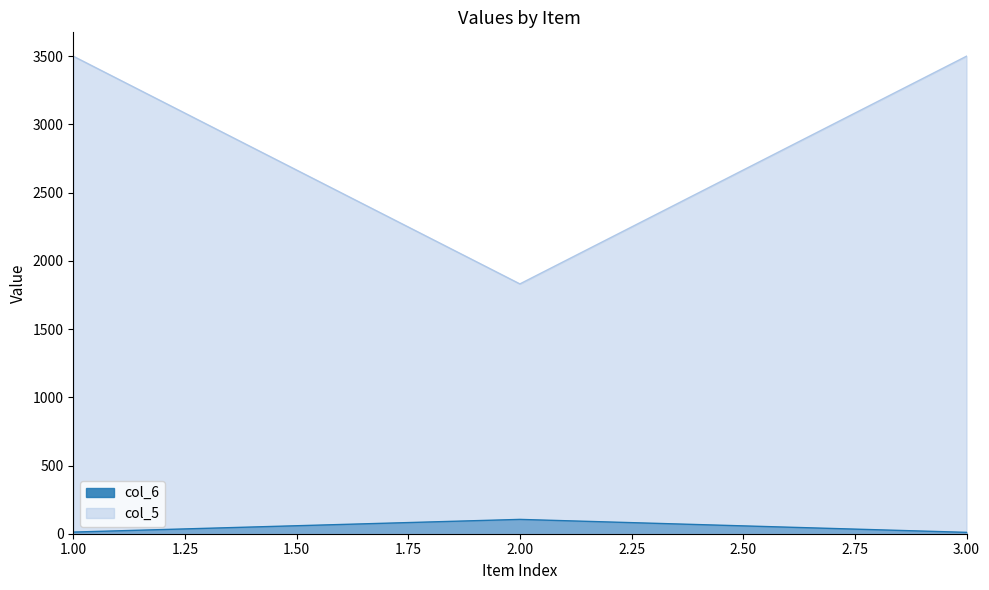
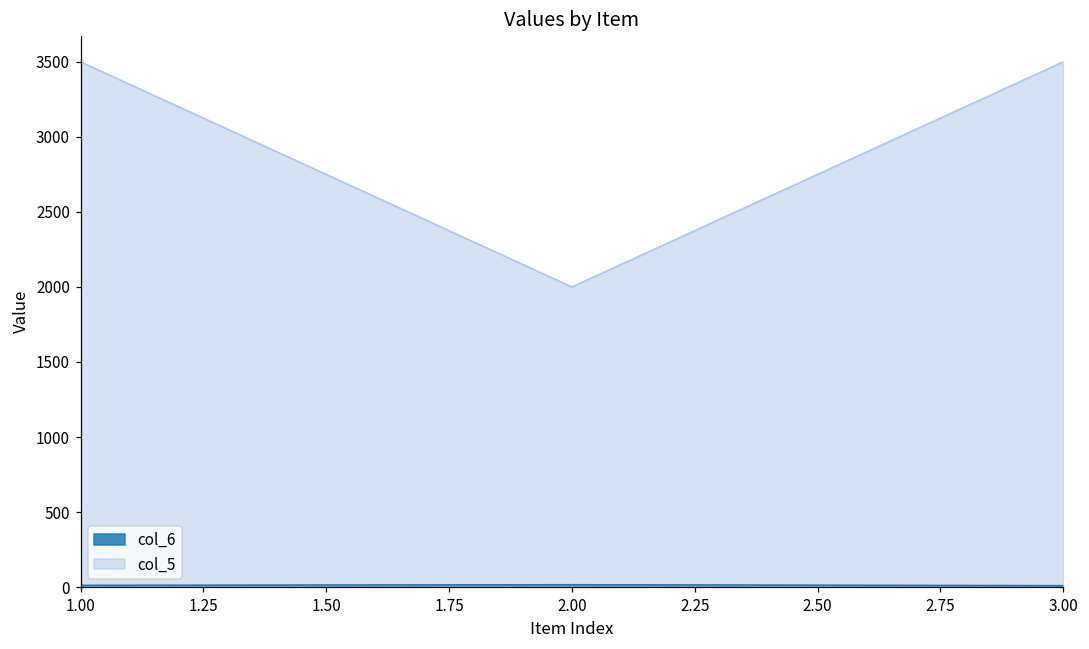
  {
    "col_6": {
      "1.00": 10,
-     "2.00": 110,
+     "2.00": 20,
      "3.00": 10
    },
    "col_5": {
      "1.00": 3500,
-     "2.00": 1830,
+     "2.00": 2000,
      "3.00": 3500
    }
  }
